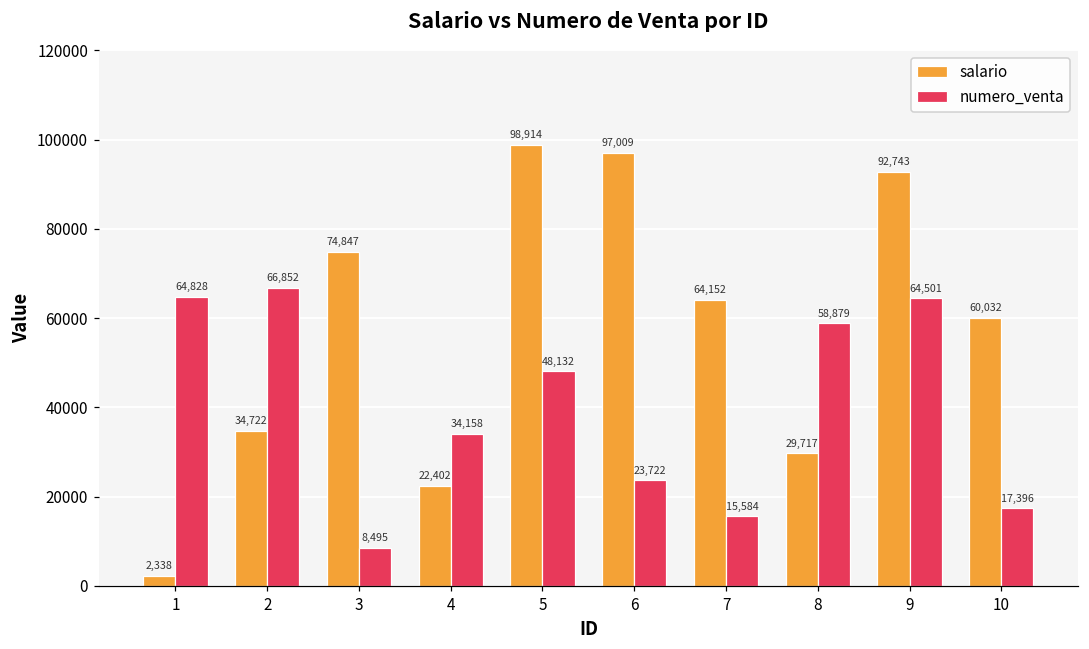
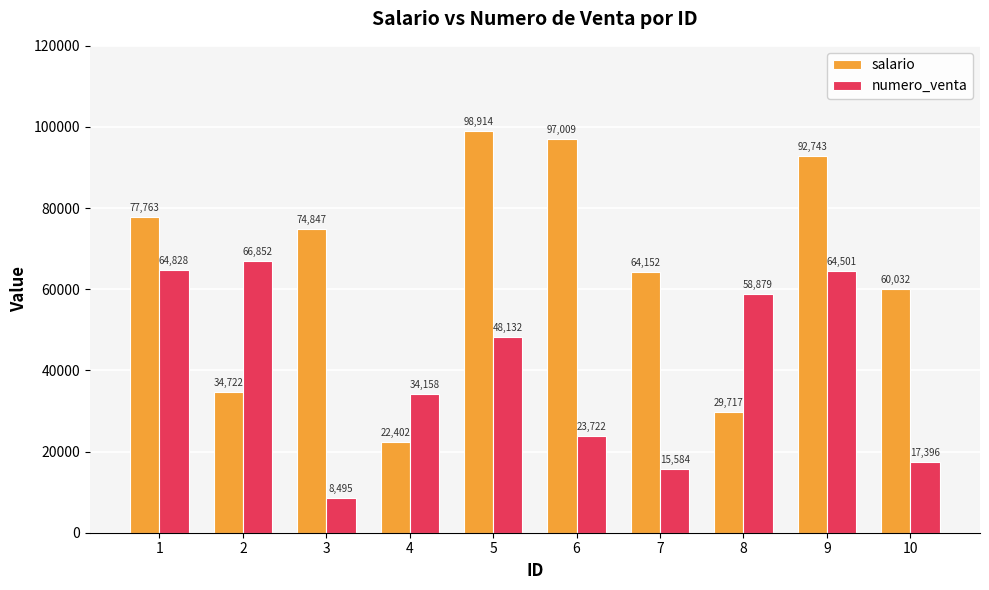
  {
    "salario": {
-     "1": "2,338",
+     "1": "77,763",
      "2": "34,722",
      "3": "74,847",
      "4": "22,402",
      "5": "98,914",
      "6": "97,009",
      "7": "64,152",
      "8": "29,717",
      "9": "92,743",
      "10": "60,032"
    },
    "numero_venta": {
      "1": "64,828",
      "2": "66,852",
      "3": "8,495",
      "4": "34,158",
      "5": "48,132",
      "6": "23,722",
      "7": "15,584",
      "8": "58,879",
      "9": "64,501",
      "10": "17,396"
    }
  }
